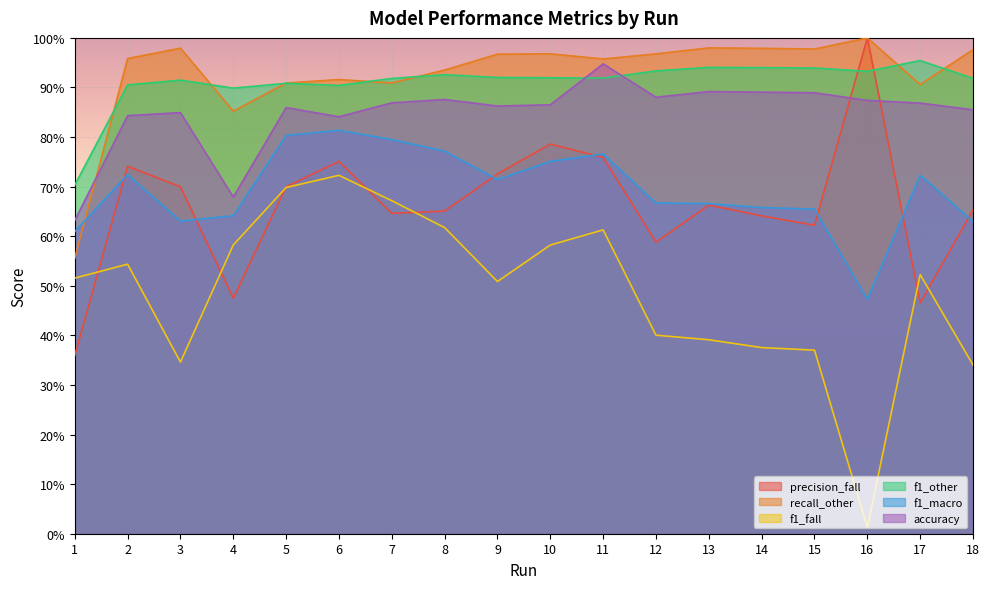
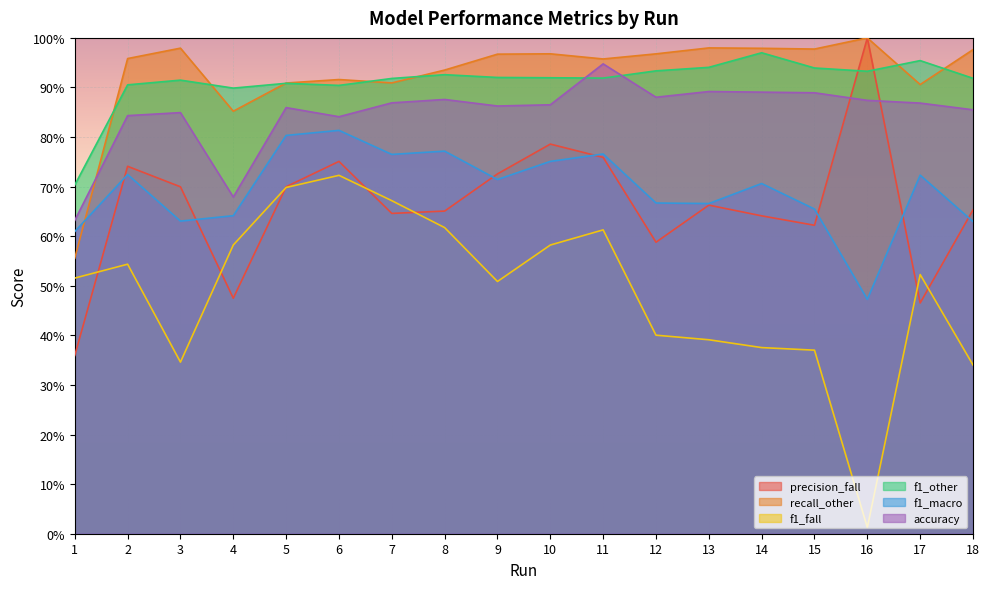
  {
    "f1_other": {
      "1": "70%",
      "2": "91%",
      "3": "91%",
      "4": "90%",
      "6": "90%",
      "7": "92%",
      "8": "93%",
      "9": "92%",
      "10": "92%",
      "11": "92%",
      "12": "93%",
      "13": "94%",
-     "14": "94%",
+     "14": "97%",
      "15": "94%",
      "16": "93%",
      "17": "95%",
      "18": "92%"
    },
    "f1_macro": {
      "1": "61%",
      "2": "72%",
      "3": "63%",
      "4": "64%",
      "5": "80%",
      "6": "81%",
-     "7": "80%",
+     "7": "77%",
      "8": "77%",
      "9": "71%",
      "10": "75%",
      "11": "77%",
      "12": "67%",
-     "14": "66%",
+     "14": "71%",
      "15": "65%",
      "16": "47%",
      "17": "72%",
      "18": "63%"
    },
    "accuracy": {
      "1": "63%",
      "2": "84%",
      "3": "85%",
      "4": "68%",
      "5": "86%",
      "6": "84%",
      "7": "87%",
      "8": "88%",
      "9": "86%",
      "10": "87%",
      "11": "95%",
      "12": "88%",
      "13": "89%",
      "14": "89%",
      "15": "89%",
      "16": "87%",
      "17": "87%",
      "18": "86%"
    }
  }
